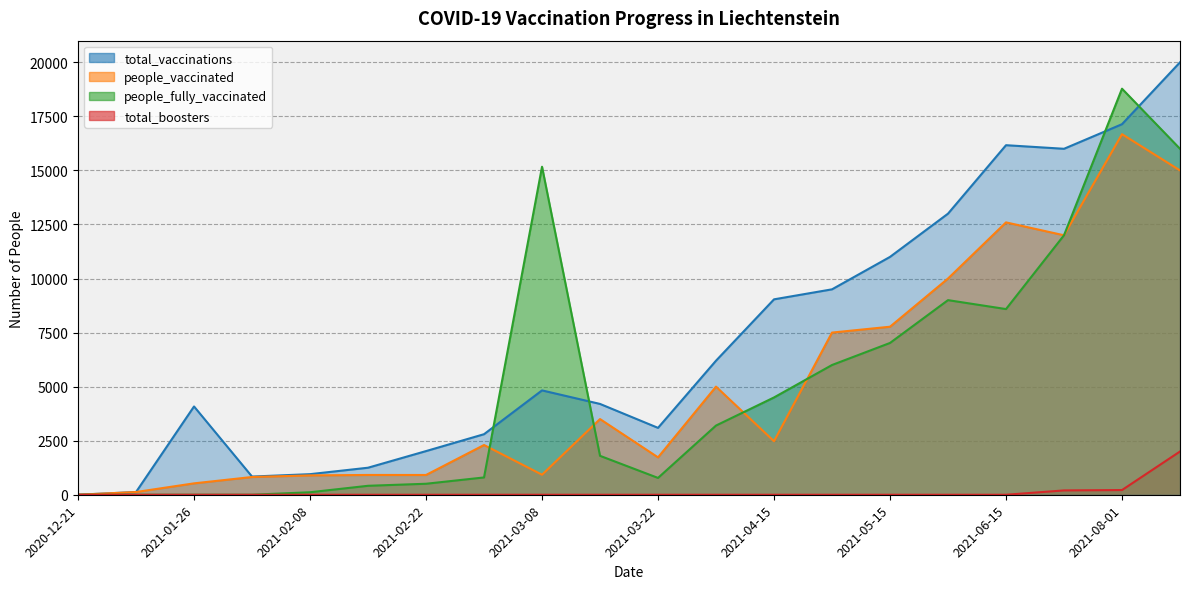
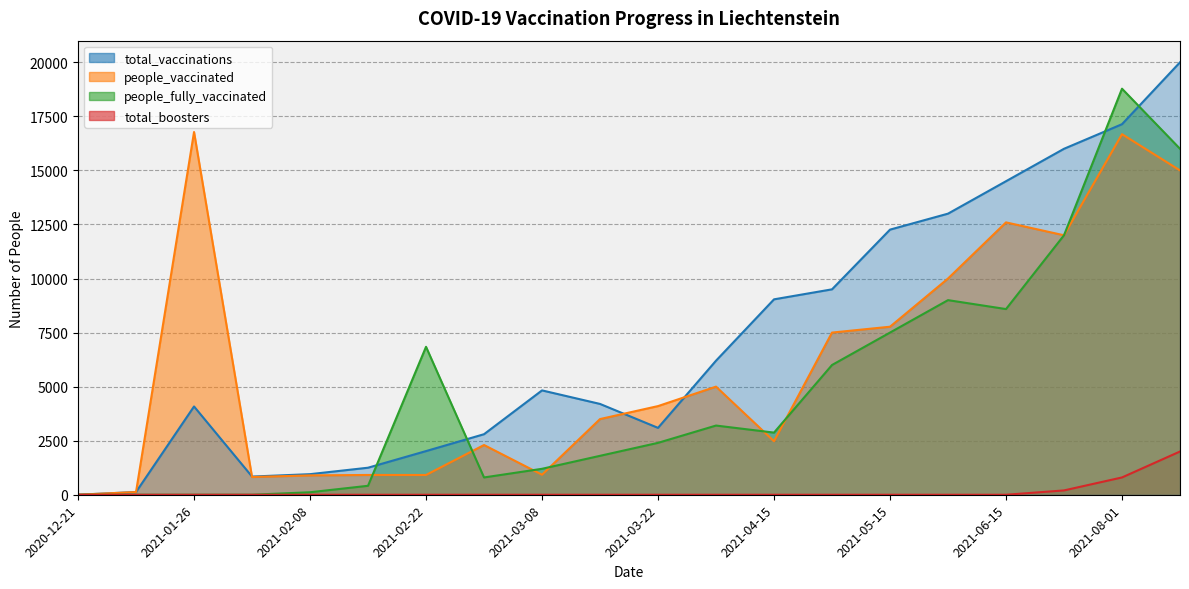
  {
    "total_boosters": {
      "2021-02-22": 0,
      "2021-03-08": 0,
      "2021-03-22": 0,
      "2021-04-15": 0,
      "2021-05-15": 0,
      "2021-06-15": 0,
-     "2021-08-01": 200
+     "2021-08-01": 800
    },
    "people_fully_vaccinated": {
-     "2021-02-22": 500,
-     "2021-03-08": 15200,
-     "2021-03-22": 800,
-     "2021-04-15": 4500,
-     "2021-05-15": 7000,
+     "2021-02-22": 6800,
+     "2021-03-08": 1200,
+     "2021-03-22": 2400,
+     "2021-04-15": 2900,
+     "2021-05-15": 7500,
      "2021-06-15": 8600,
      "2021-08-01": 18800
    },
    "people_vaccinated": {
-     "2021-01-26": 500,
+     "2021-01-26": 16800,
      "2021-02-22": 900,
      "2021-03-08": 900,
-     "2021-03-22": 1700,
+     "2021-03-22": 4100,
      "2021-04-15": 2500,
      "2021-05-15": 7800,
      "2021-06-15": 12600,
      "2021-08-01": 16700
    },
    "total_vaccinations": {
      "2021-01-26": 4100,
      "2021-02-22": 2000,
      "2021-03-08": 4800,
      "2021-03-22": 3100,
      "2021-04-15": 9000,
-     "2021-05-15": 11000,
-     "2021-06-15": 16200,
+     "2021-05-15": 12300,
+     "2021-06-15": 14500,
      "2021-08-01": 17100
    }
  }
